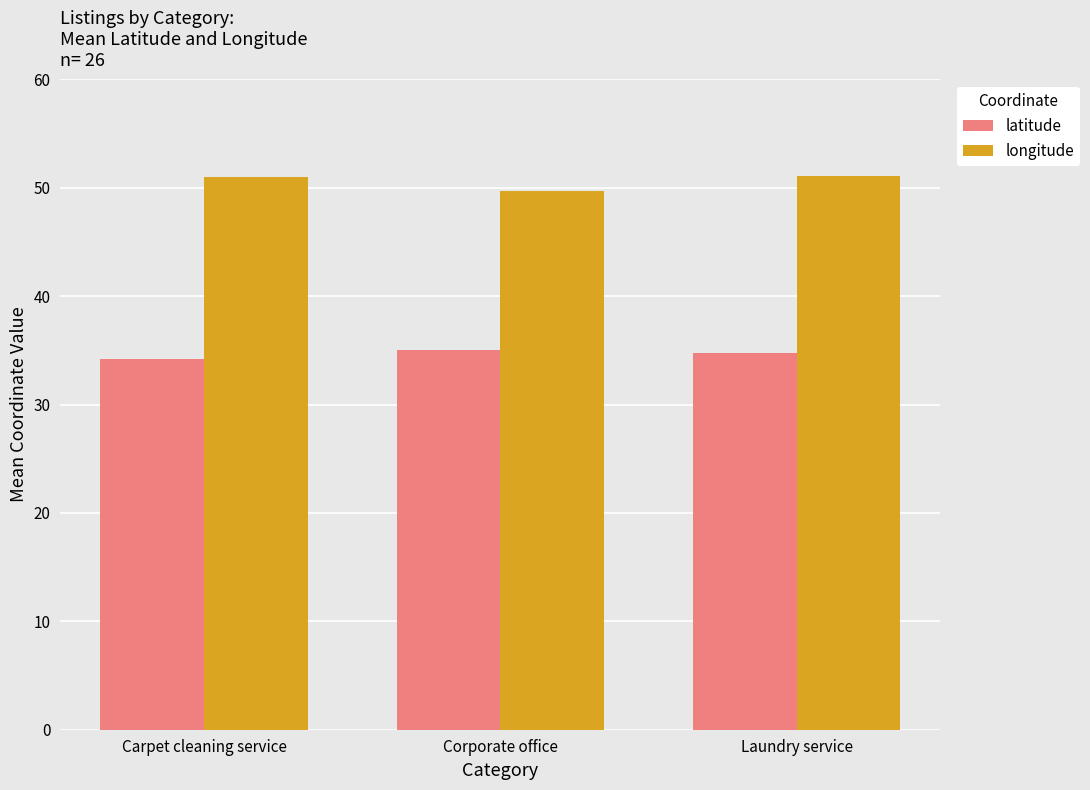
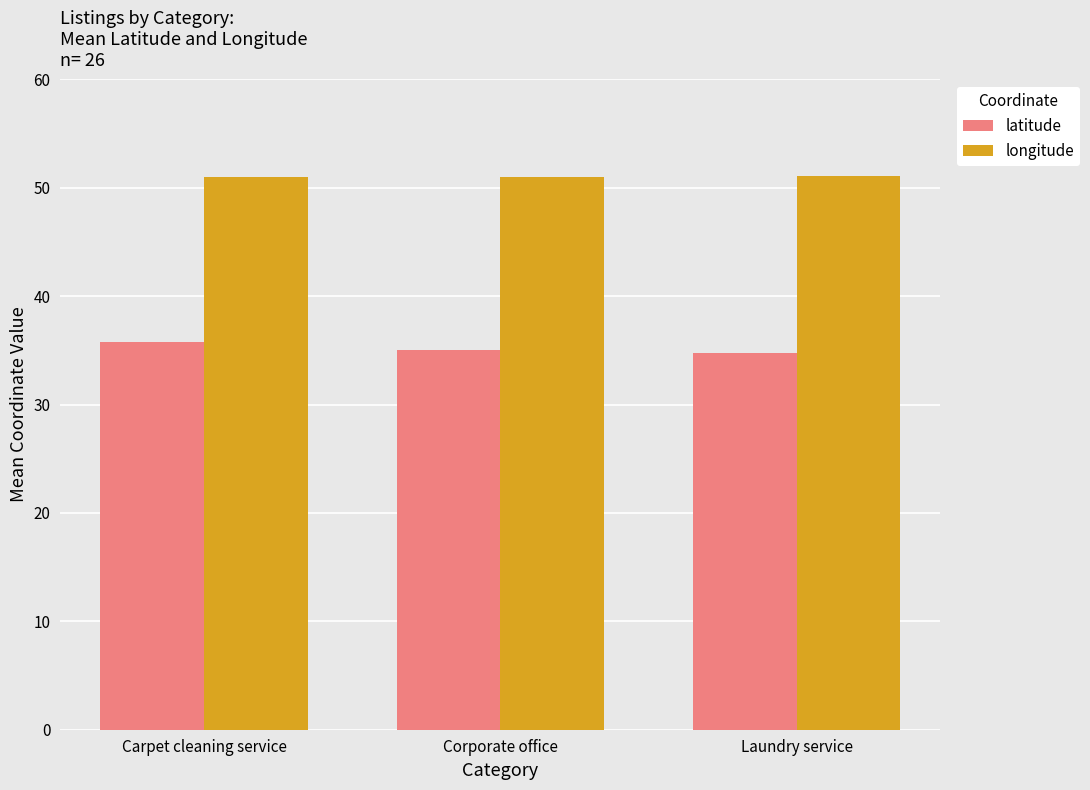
  {
    "latitude": {
-     "Carpet cleaning service": 34.2,
+     "Carpet cleaning service": 35.8,
      "Corporate office": 35.1,
      "Laundry service": 34.8
    },
    "longitude": {
      "Carpet cleaning service": 51.0,
-     "Corporate office": 49.7,
+     "Corporate office": 51.0,
      "Laundry service": 51.1
    }
  }
